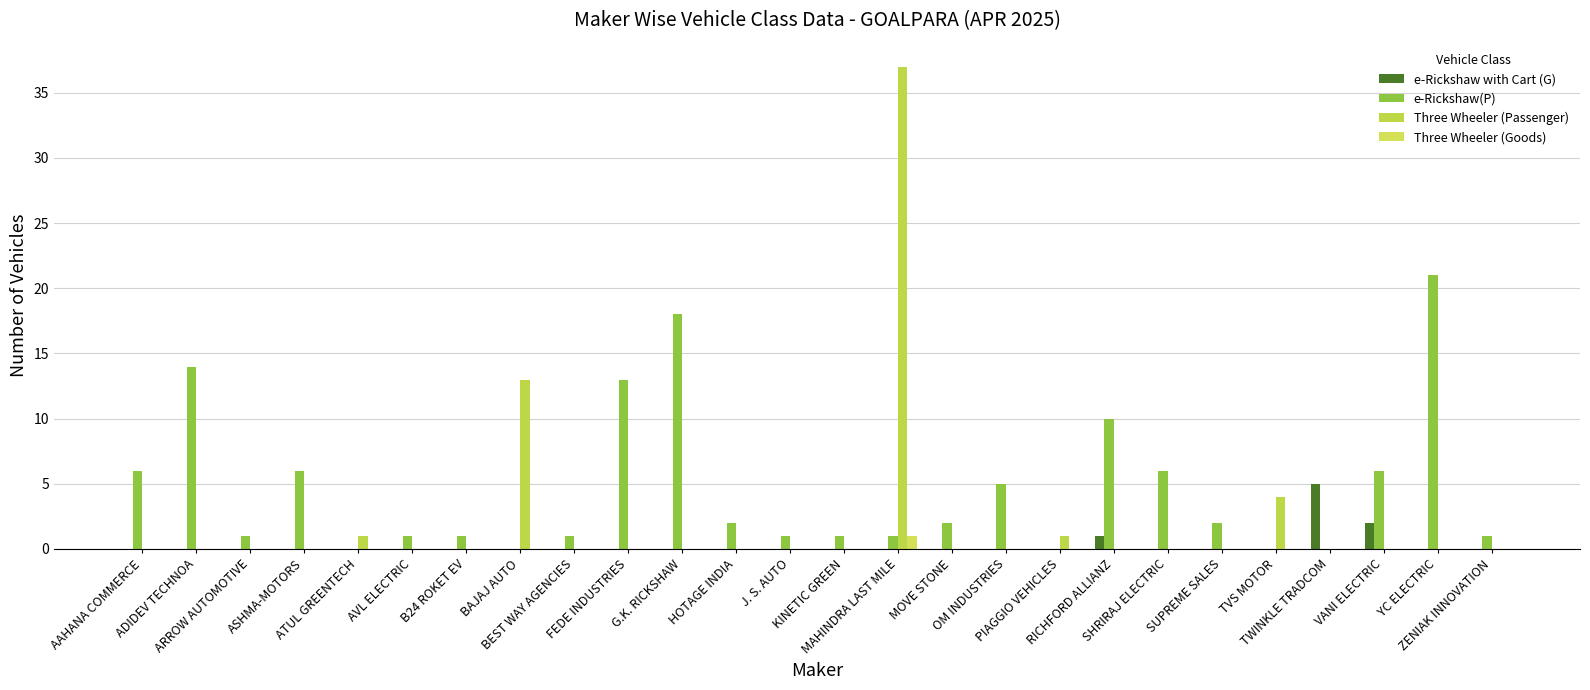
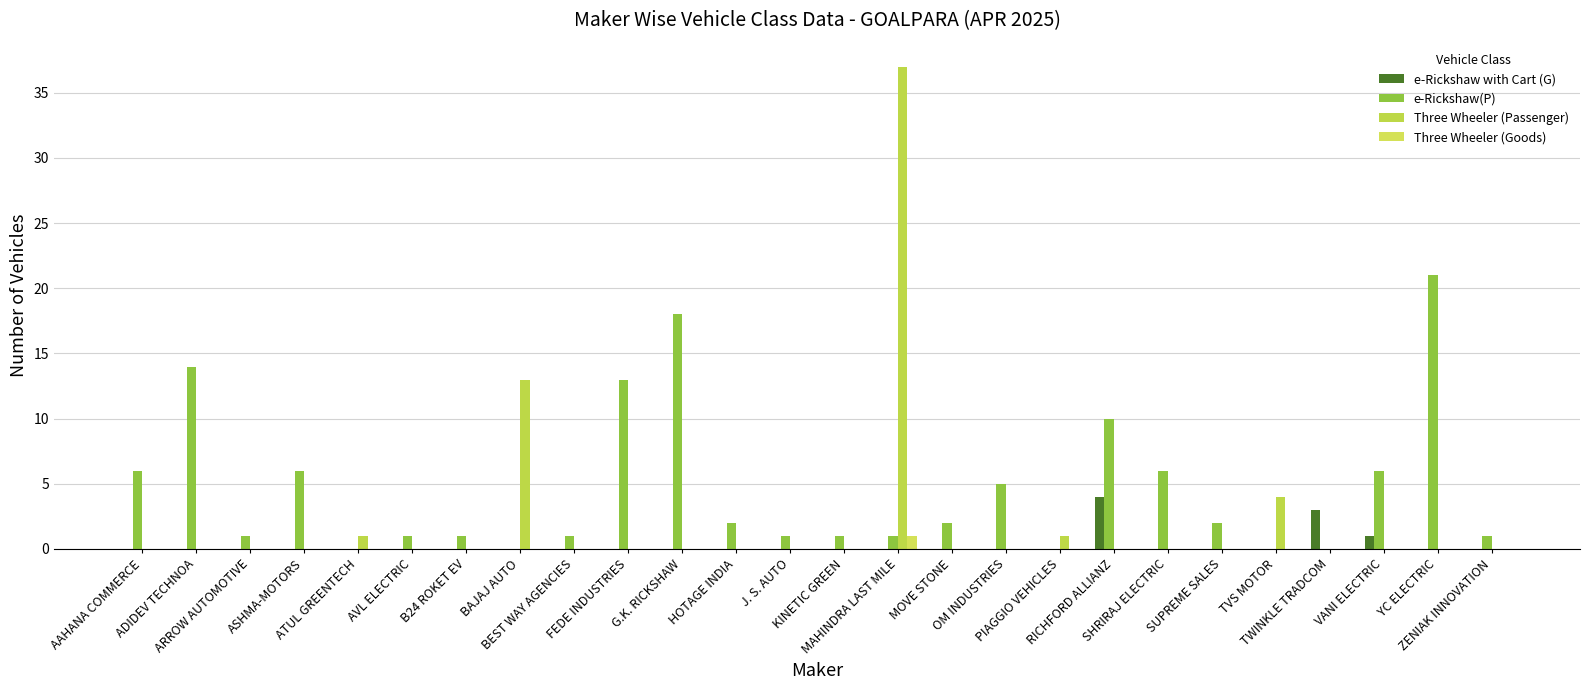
  {
    "e-Rickshaw with Cart (G)": {
      "AAHANA COMMERCE": 0,
      "ADIDEV TECHNOA": 0,
      "ARROW AUTOMOTIVE": 0,
      "ASHMA-MOTORS": 0,
      "ATUL GREENTECH": 0,
      "AVL ELECTRIC": 0,
      "B24 ROKET EV": 0,
      "BAJAJ AUTO": 0,
      "BEST WAY AGENCIES": 0,
      "FEDE INDUSTRIES": 0,
      "G.K. RICKSHAW": 0,
      "HOTAGE INDIA": 0,
      "J. S. AUTO": 0,
      "KINETIC GREEN": 0,
      "MAHINDRA LAST MILE": 0,
      "MOVE STONE": 0,
      "OM INDUSTRIES": 0,
      "PIAGGIO VEHICLES": 0,
-     "RICHFORD ALLIANZ": 1,
+     "RICHFORD ALLIANZ": 4,
      "SHRIRAJ ELECTRIC": 0,
      "SUPREME SALES": 0,
      "TVS MOTOR": 0,
-     "TWINKLE TRADCOM": 5,
-     "VANI ELECTRIC": 2,
+     "TWINKLE TRADCOM": 3,
+     "VANI ELECTRIC": 1,
      "YC ELECTRIC": 0,
      "ZENIAK INNOVATION": 0
    }
  }
